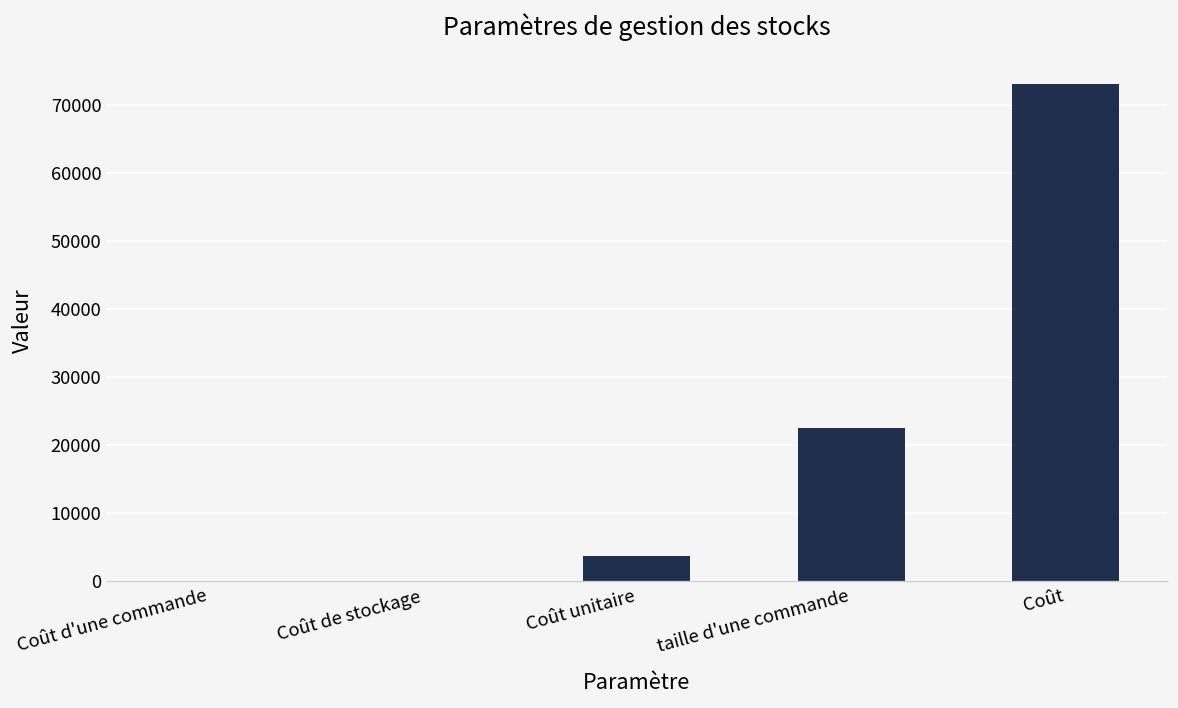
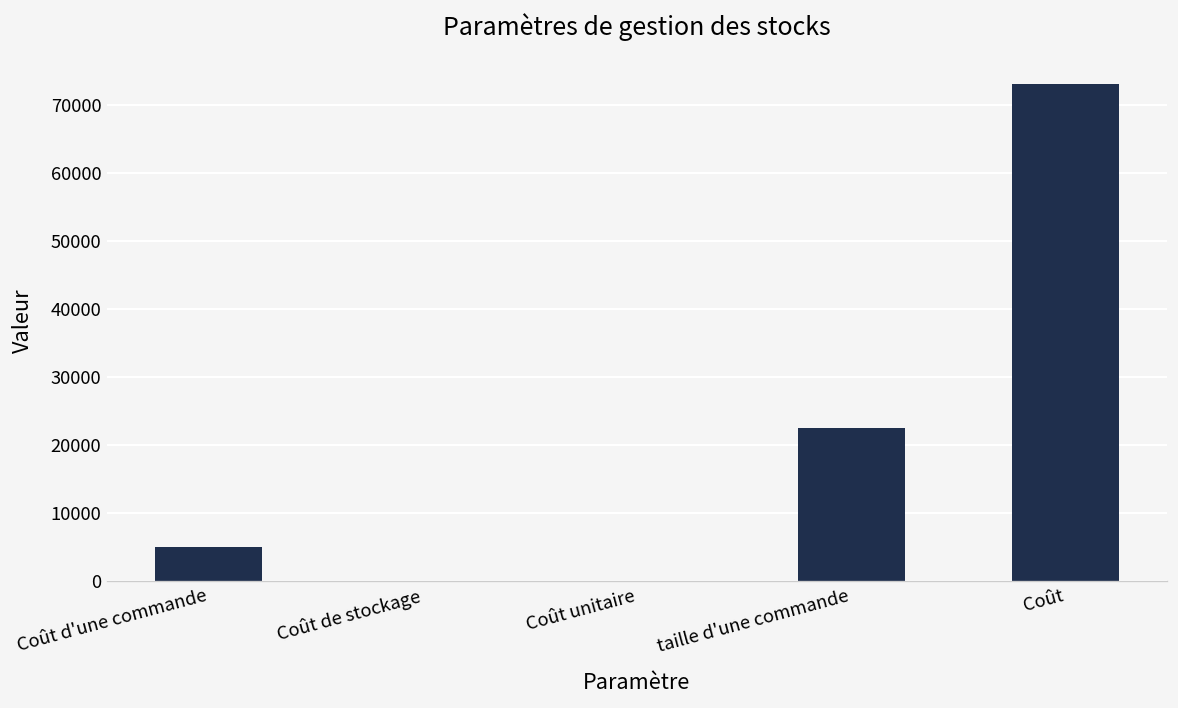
  {
-   "Coût d'une commande": 0,
-   "Coût unitaire": 4000,
+   "Coût d'une commande": 5000,
+   "Coût unitaire": 0,
    "taille d'une commande": 23000,
    "Coût": 73000
  }
